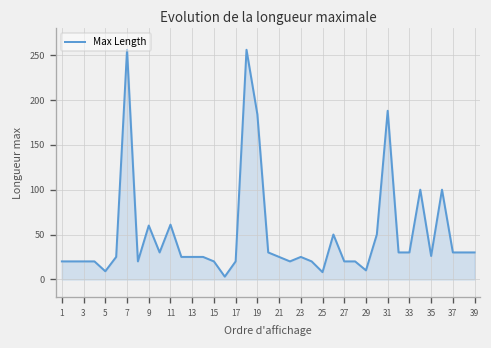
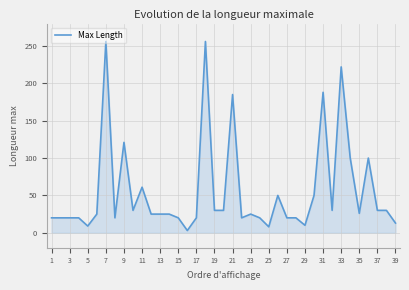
  {
    "1": 20,
    "3": 20,
    "5": 10,
-   "9": 60,
+   "9": 120,
    "11": 60,
    "13": 30,
    "15": 20,
    "17": 20,
-   "19": 180,
-   "21": 30,
+   "19": 30,
+   "21": 190,
    "23": 30,
    "25": 10,
    "27": 20,
    "29": 10,
    "31": 190,
-   "33": 30,
+   "33": 220,
    "35": 30,
    "37": 30,
-   "39": 30
+   "39": 10
  }
